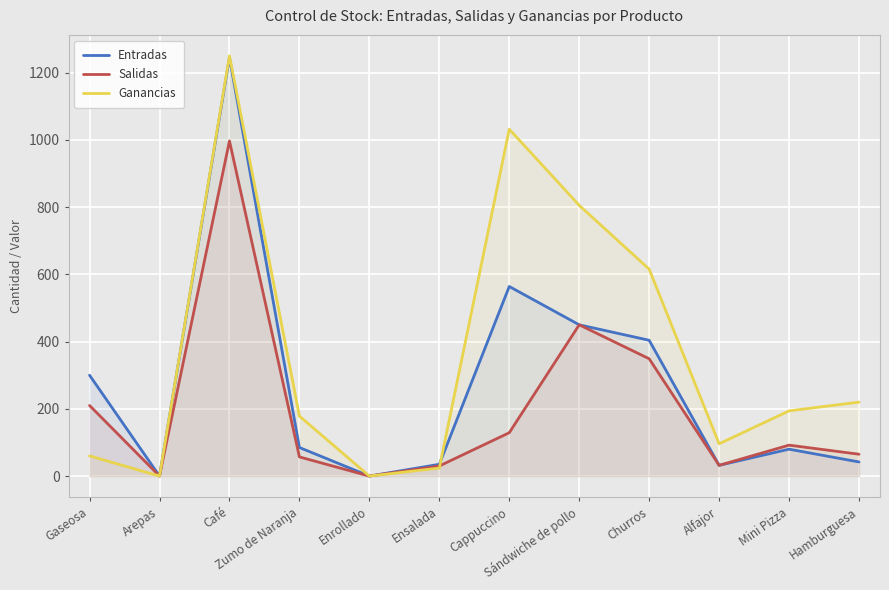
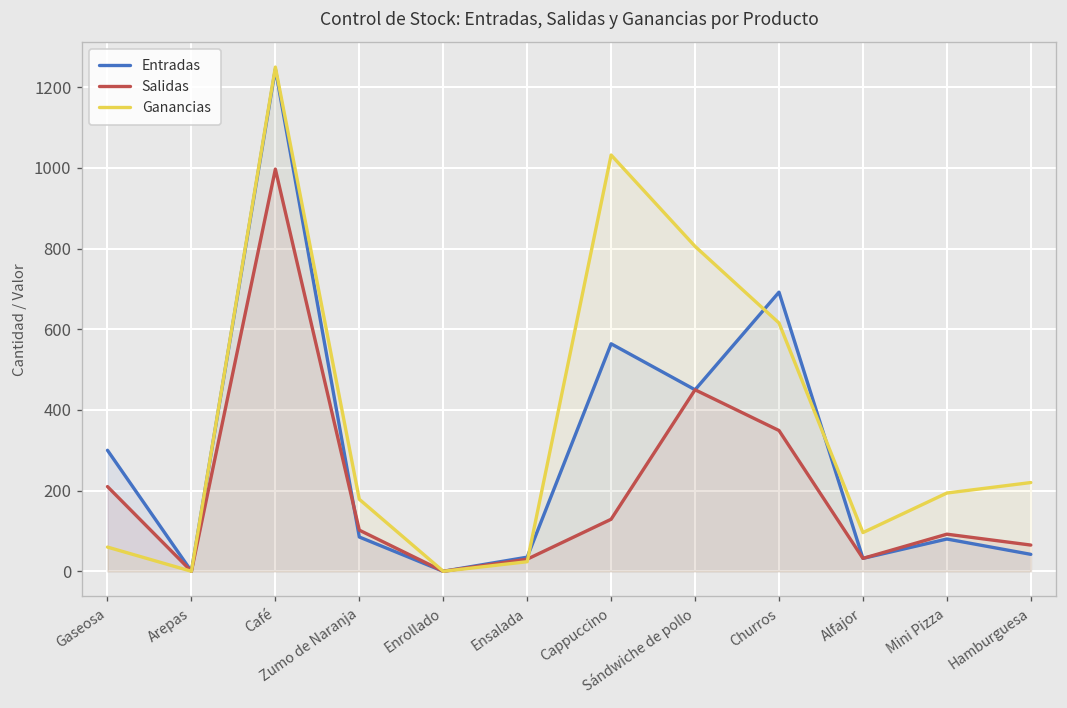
  {
    "Entradas": {
      "Gaseosa": 300,
      "Zumo de Naranja": 90,
      "Cappuccino": 560,
-     "Churros": 400,
+     "Churros": 690,
      "Mini Pizza": 80,
      "Hamburguesa": 40
    },
    "Salidas": {
      "Gaseosa": 210,
      "Café": 1000,
-     "Zumo de Naranja": 60,
+     "Zumo de Naranja": 100,
      "Cappuccino": 130,
      "Churros": 350,
      "Mini Pizza": 90,
      "Hamburguesa": 70
    },
    "Ganancias": {
      "Gaseosa": 60,
      "Zumo de Naranja": 180,
      "Cappuccino": 1030,
      "Sándwiche de pollo": 810,
      "Churros": 620,
      "Alfajor": 100,
      "Mini Pizza": 190,
      "Hamburguesa": 220
    }
  }
